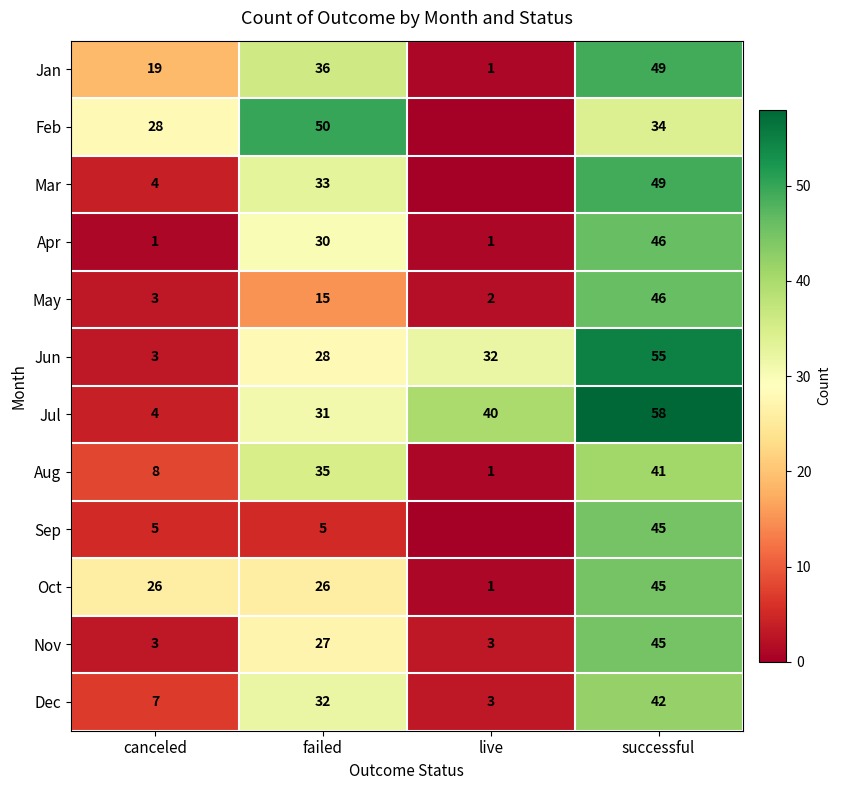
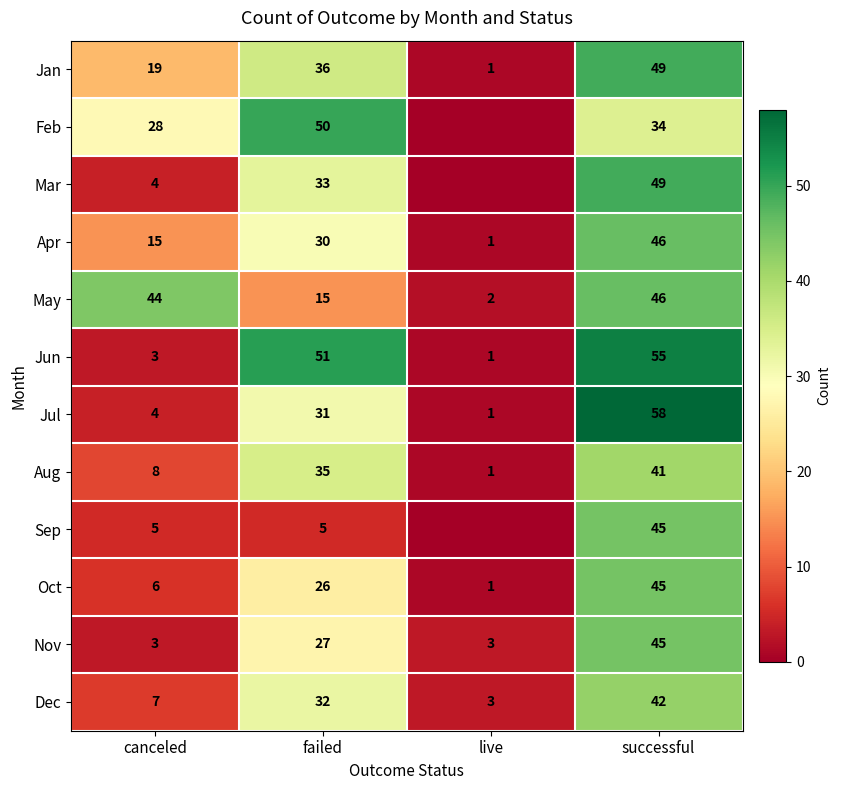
  {
    "Jan": {
      "canceled": 19,
      "failed": 36,
      "live": 1,
      "successful": 49
    },
    "Feb": {
      "canceled": 28,
      "failed": 50,
      "successful": 34
    },
    "Mar": {
      "canceled": 4,
      "failed": 33,
      "successful": 49
    },
    "Apr": {
-     "canceled": 1,
+     "canceled": 15,
      "failed": 30,
      "live": 1,
      "successful": 46
    },
    "May": {
-     "canceled": 3,
+     "canceled": 44,
      "failed": 15,
      "live": 2,
      "successful": 46
    },
    "Jun": {
      "canceled": 3,
-     "failed": 28,
-     "live": 32,
+     "failed": 51,
+     "live": 1,
      "successful": 55
    },
    "Jul": {
      "canceled": 4,
      "failed": 31,
-     "live": 40,
+     "live": 1,
      "successful": 58
    },
    "Aug": {
      "canceled": 8,
      "failed": 35,
      "live": 1,
      "successful": 41
    },
    "Sep": {
      "canceled": 5,
      "failed": 5,
      "successful": 45
    },
    "Oct": {
-     "canceled": 26,
+     "canceled": 6,
      "failed": 26,
      "live": 1,
      "successful": 45
    },
    "Nov": {
      "canceled": 3,
      "failed": 27,
      "live": 3,
      "successful": 45
    },
    "Dec": {
      "canceled": 7,
      "failed": 32,
      "live": 3,
      "successful": 42
    }
  }
